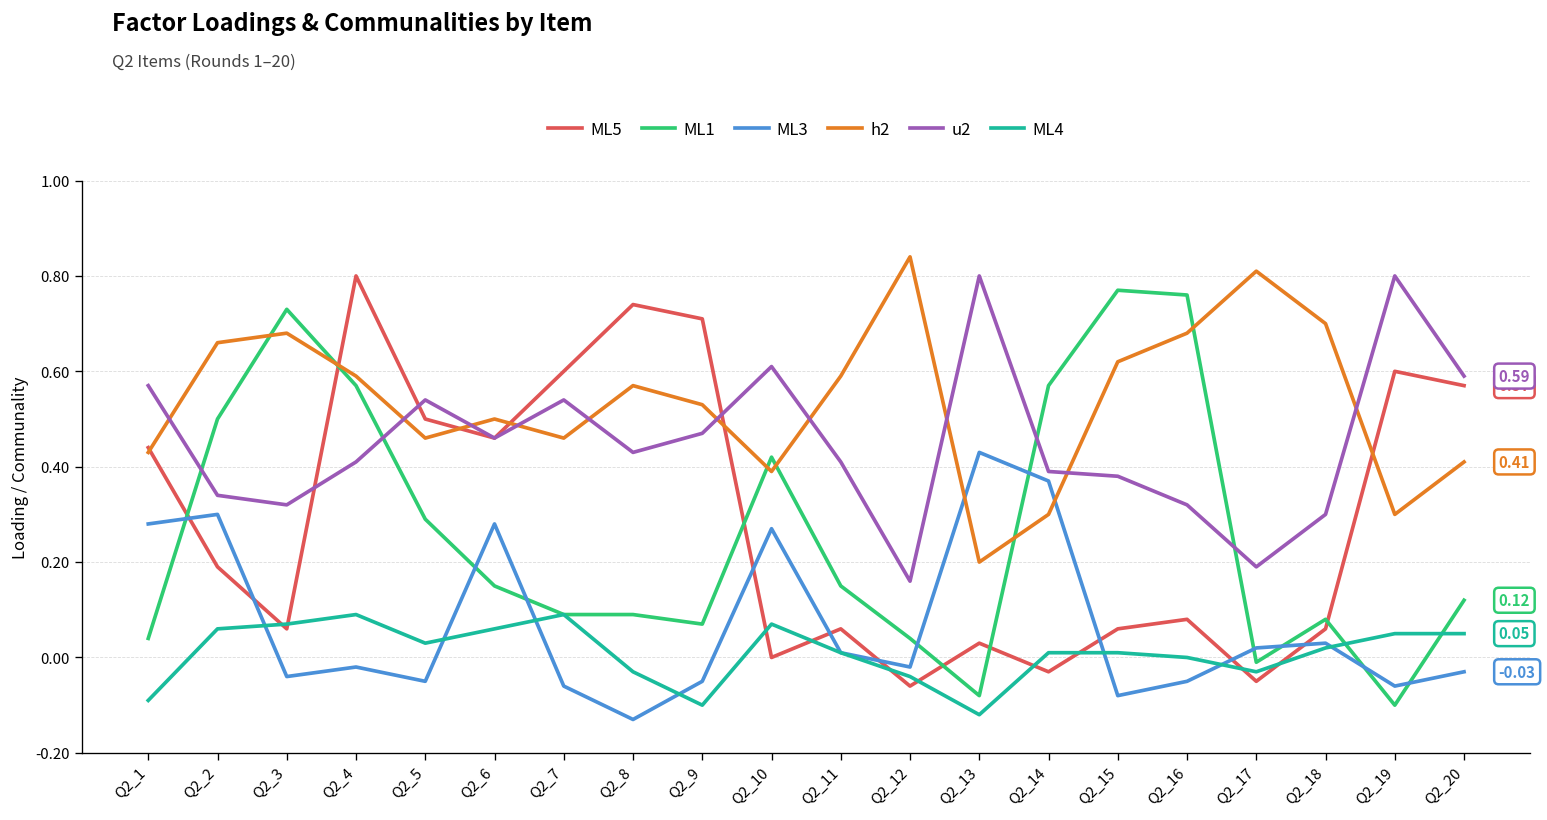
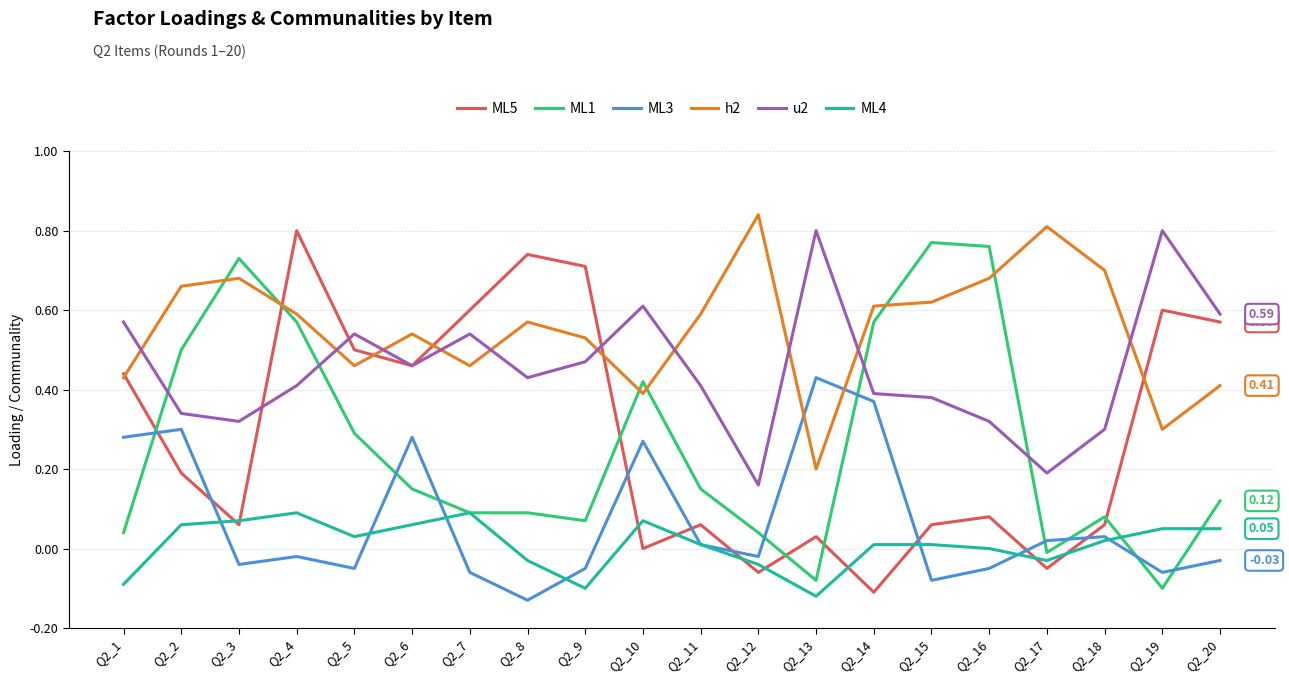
  {
    "ML5": {
      "Q2_1": 0.44,
      "Q2_2": 0.19,
      "Q2_3": 0.06,
      "Q2_4": 0.80,
      "Q2_5": 0.50,
      "Q2_7": 0.60,
      "Q2_8": 0.74,
      "Q2_9": 0.71,
      "Q2_10": 0.00,
      "Q2_11": 0.06,
      "Q2_12": -0.06,
      "Q2_13": 0.03,
-     "Q2_14": -0.03,
+     "Q2_14": -0.11,
      "Q2_15": 0.06,
      "Q2_16": 0.08,
      "Q2_17": -0.05,
      "Q2_18": 0.06,
      "Q2_19": 0.60,
      "Q2_20": 0.57
    },
    "ML3": {
      "Q2_1": 0.28,
      "Q2_2": 0.30,
      "Q2_3": -0.04,
      "Q2_4": -0.02,
      "Q2_5": -0.05,
      "Q2_6": 0.28,
      "Q2_7": -0.06,
      "Q2_8": -0.13,
      "Q2_9": -0.05,
      "Q2_10": 0.27,
      "Q2_12": -0.02,
      "Q2_13": 0.43,
      "Q2_14": 0.37,
      "Q2_15": -0.08,
      "Q2_16": -0.05,
      "Q2_17": 0.02,
      "Q2_18": 0.03,
      "Q2_19": -0.06,
      "Q2_20": -0.03
    },
    "h2": {
      "Q2_1": 0.43,
      "Q2_2": 0.66,
      "Q2_3": 0.68,
      "Q2_4": 0.59,
      "Q2_5": 0.46,
-     "Q2_6": 0.50,
+     "Q2_6": 0.54,
      "Q2_7": 0.46,
      "Q2_8": 0.57,
      "Q2_9": 0.53,
      "Q2_10": 0.39,
      "Q2_11": 0.59,
      "Q2_12": 0.84,
      "Q2_13": 0.20,
-     "Q2_14": 0.30,
+     "Q2_14": 0.61,
      "Q2_15": 0.62,
      "Q2_16": 0.68,
      "Q2_17": 0.81,
      "Q2_18": 0.70,
      "Q2_19": 0.30,
      "Q2_20": 0.41
    },
    "u2": {
      "Q2_1": 0.57,
      "Q2_2": 0.34,
      "Q2_3": 0.32,
      "Q2_4": 0.41,
      "Q2_5": 0.54,
      "Q2_7": 0.54,
      "Q2_8": 0.43,
      "Q2_9": 0.47,
      "Q2_10": 0.61,
      "Q2_11": 0.41,
      "Q2_12": 0.16,
      "Q2_13": 0.80,
      "Q2_14": 0.39,
      "Q2_15": 0.38,
      "Q2_16": 0.32,
      "Q2_17": 0.19,
      "Q2_18": 0.30,
      "Q2_19": 0.80,
      "Q2_20": 0.59
    }
  }
